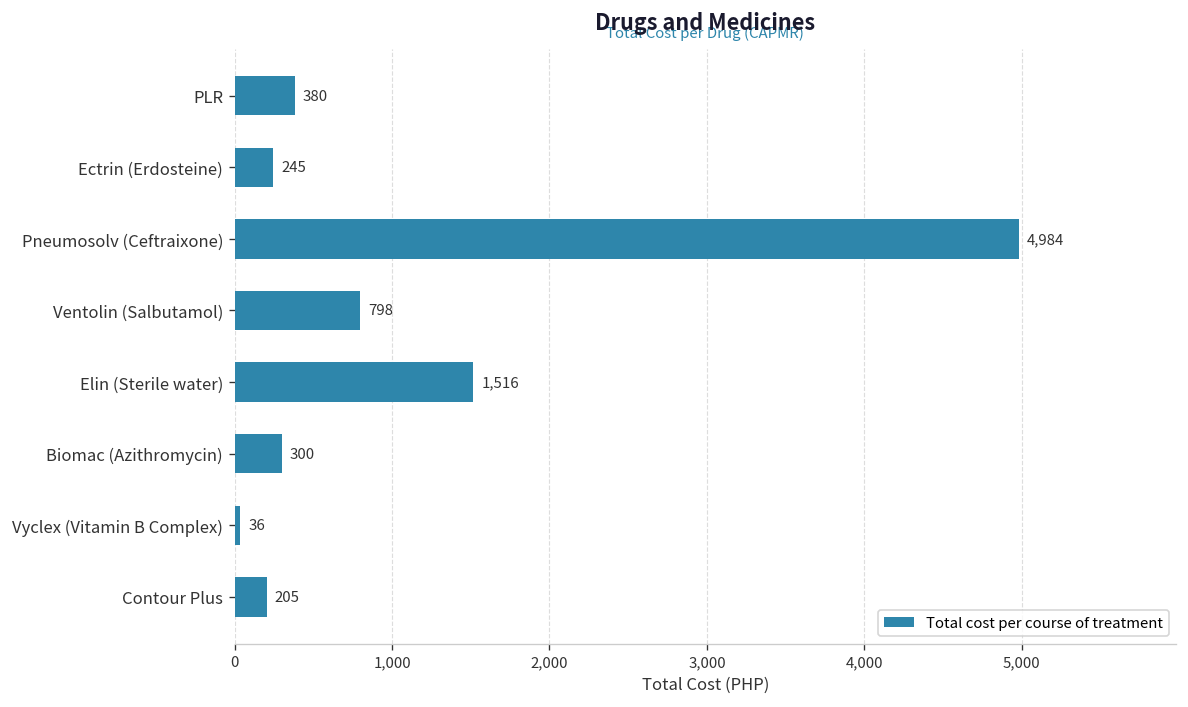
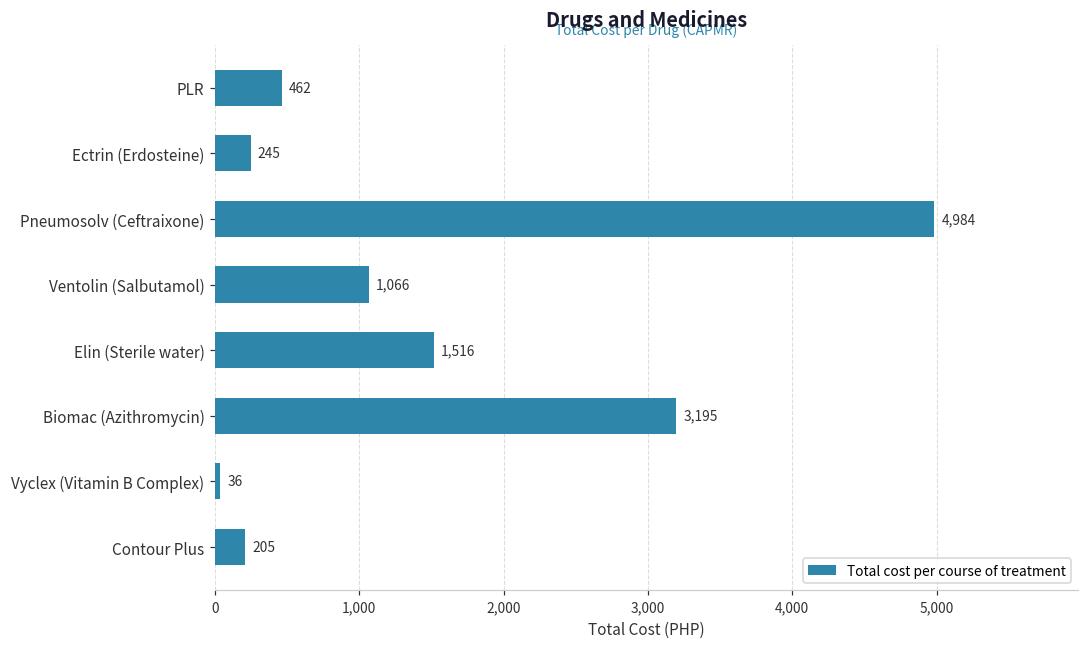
  {
-   "PLR": "380",
+   "PLR": "462",
    "Ectrin (Erdosteine)": "245",
    "Pneumosolv (Ceftraixone)": "4,984",
-   "Ventolin (Salbutamol)": "798",
+   "Ventolin (Salbutamol)": "1,066",
    "Elin (Sterile water)": "1,516",
-   "Biomac (Azithromycin)": "300",
+   "Biomac (Azithromycin)": "3,195",
    "Vyclex (Vitamin B Complex)": "36",
    "Contour Plus": "205"
  }
